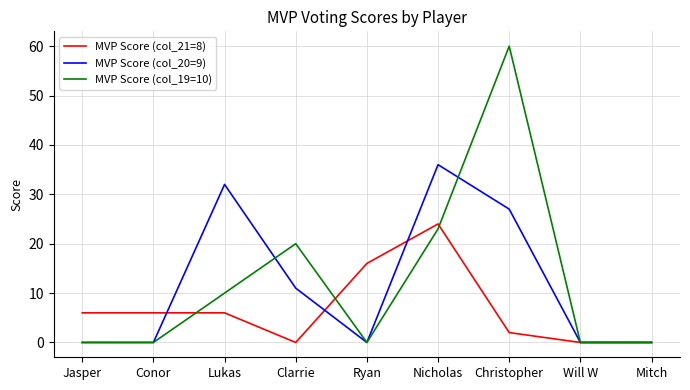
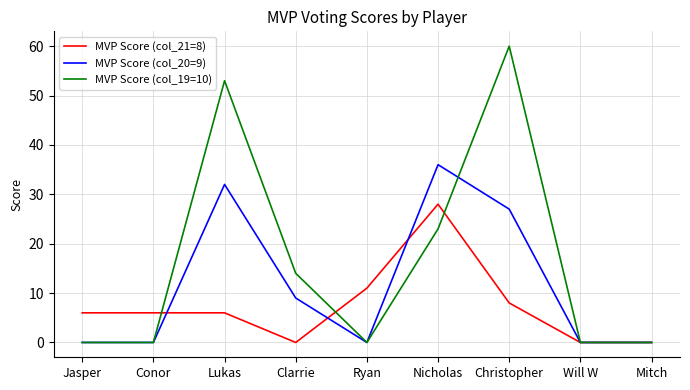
  {
    "MVP Score (col_21=8)": {
      "Jasper": 6,
      "Conor": 6,
      "Lukas": 6,
      "Clarrie": 0,
-     "Ryan": 16,
-     "Nicholas": 24,
-     "Christopher": 2
+     "Ryan": 11,
+     "Nicholas": 28,
+     "Christopher": 8
    },
    "MVP Score (col_20=9)": {
      "Lukas": 32,
-     "Clarrie": 11,
+     "Clarrie": 9,
      "Nicholas": 36,
      "Christopher": 27
    },
    "MVP Score (col_19=10)": {
-     "Lukas": 10,
-     "Clarrie": 20,
+     "Lukas": 53,
+     "Clarrie": 14,
      "Nicholas": 23,
      "Christopher": 60
    }
  }
